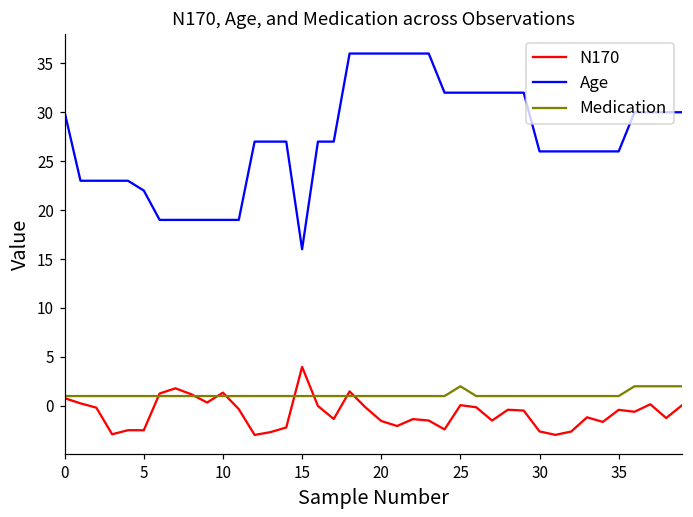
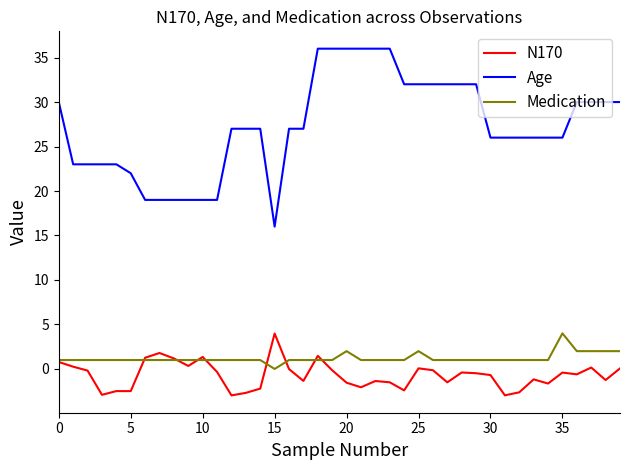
  {
    "N170": {
      "5": -2,
      "10": 1,
      "15": 4,
      "20": -2,
      "25": 0,
-     "30": -3,
+     "30": -1,
      "35": 0
    },
    "Age": {
      "0": 30,
      "5": 22,
      "10": 19,
      "15": 16,
      "20": 36,
      "25": 32,
      "30": 26,
      "35": 26
    },
    "Medication": {
      "5": 1,
      "10": 1,
-     "15": 1,
-     "20": 1,
+     "15": 0,
+     "20": 2,
      "25": 2,
      "30": 1,
-     "35": 1
+     "35": 4
    }
  }
